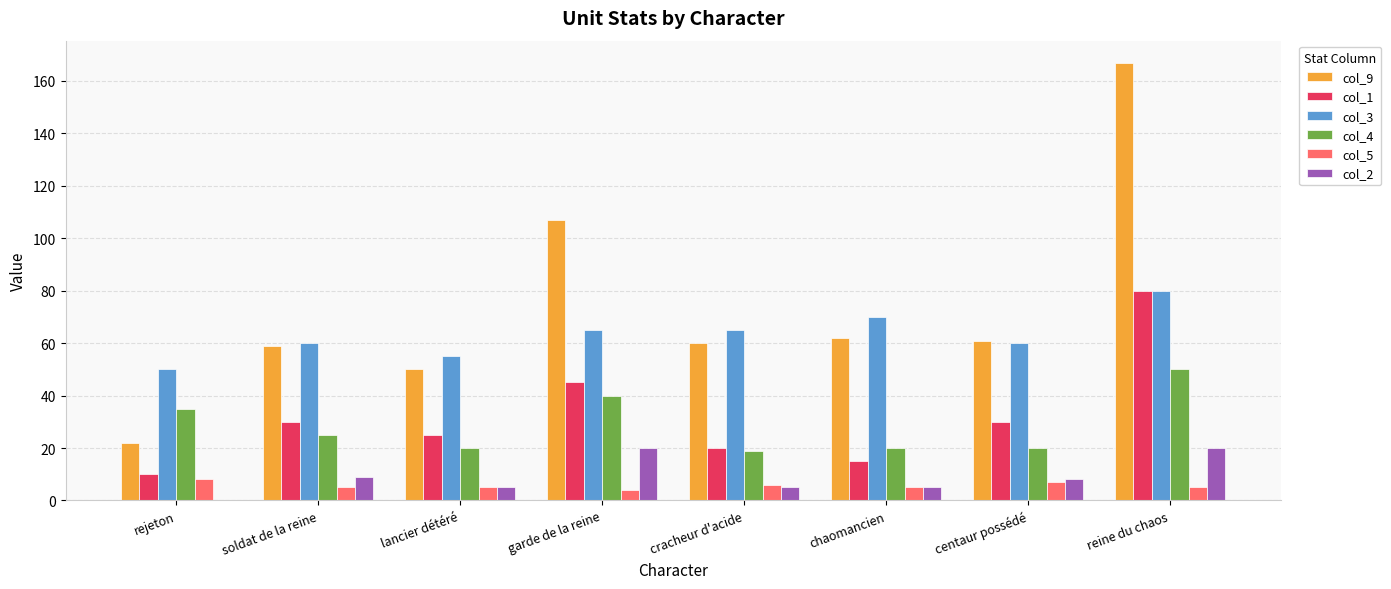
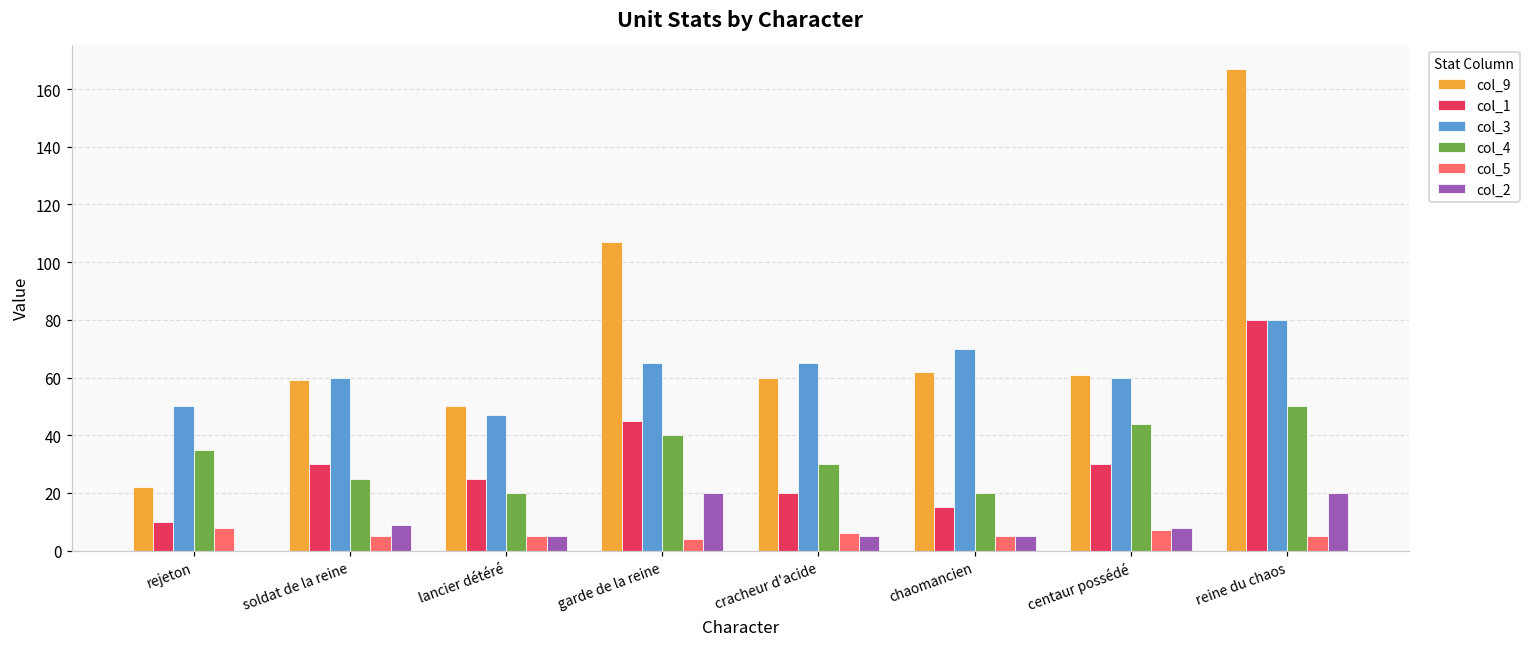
  {
    "col_9": {
      "rejeton": 22,
      "soldat de la reine": 59,
      "lancier détéré": 50,
      "garde de la reine": 107,
      "cracheur d'acide": 60,
      "chaomancien": 62,
      "centaur possédé": 61,
      "reine du chaos": 167
    },
    "col_3": {
      "rejeton": 50,
      "soldat de la reine": 60,
-     "lancier détéré": 55,
+     "lancier détéré": 47,
      "garde de la reine": 65,
      "cracheur d'acide": 65,
      "chaomancien": 70,
      "centaur possédé": 60,
      "reine du chaos": 80
    },
    "col_4": {
      "rejeton": 35,
      "soldat de la reine": 25,
      "lancier détéré": 20,
      "garde de la reine": 40,
-     "cracheur d'acide": 19,
+     "cracheur d'acide": 30,
      "chaomancien": 20,
-     "centaur possédé": 20,
+     "centaur possédé": 44,
      "reine du chaos": 50
    },
    "col_2": {
      "rejeton": 0,
      "soldat de la reine": 9,
      "lancier détéré": 5,
      "garde de la reine": 20,
      "cracheur d'acide": 5,
      "chaomancien": 5,
      "centaur possédé": 8,
      "reine du chaos": 20
    }
  }
